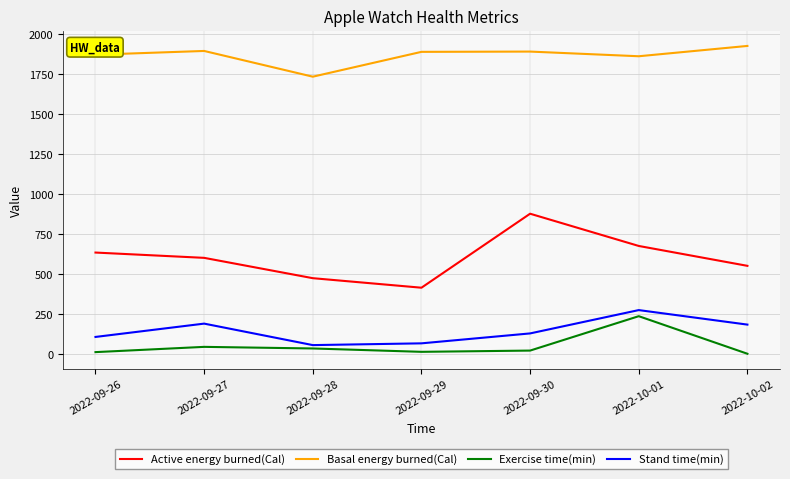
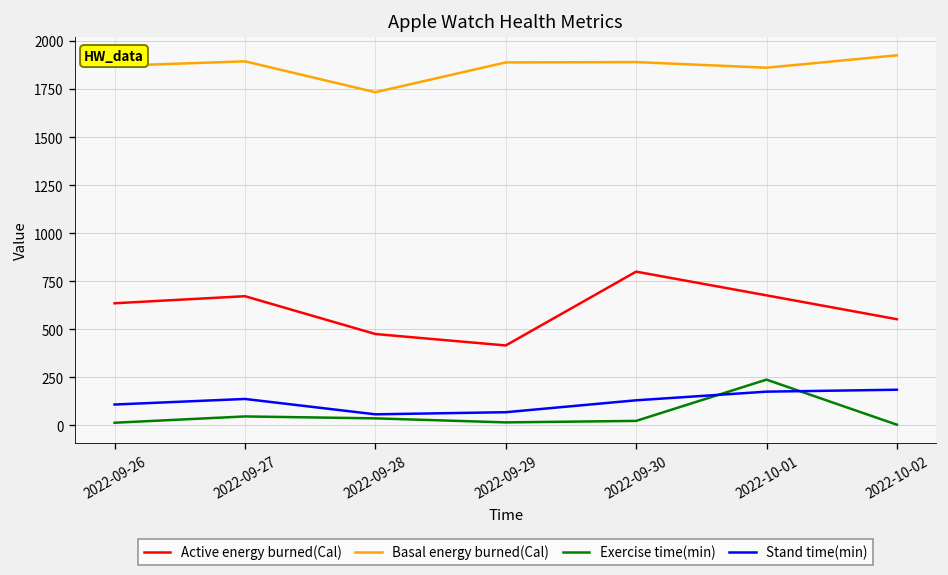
  {
    "Active energy burned(Cal)": {
      "2022-09-26": 640,
-     "2022-09-27": 600,
+     "2022-09-27": 670,
      "2022-09-28": 480,
      "2022-09-29": 420,
-     "2022-09-30": 880,
+     "2022-09-30": 800,
      "2022-10-01": 680,
      "2022-10-02": 550
    },
    "Basal energy burned(Cal)": {
      "2022-09-27": 1900,
      "2022-09-28": 1730,
      "2022-09-29": 1890,
      "2022-09-30": 1890,
      "2022-10-01": 1860,
      "2022-10-02": 1930
    },
    "Exercise time(min)": {
      "2022-09-26": 10,
      "2022-09-27": 50,
      "2022-09-28": 40,
      "2022-09-29": 20,
      "2022-09-30": 20,
      "2022-10-01": 240,
      "2022-10-02": 0
    },
    "Stand time(min)": {
      "2022-09-26": 110,
-     "2022-09-27": 190,
+     "2022-09-27": 140,
      "2022-09-28": 60,
      "2022-09-29": 70,
      "2022-09-30": 130,
-     "2022-10-01": 280,
+     "2022-10-01": 180,
      "2022-10-02": 190
    }
  }
